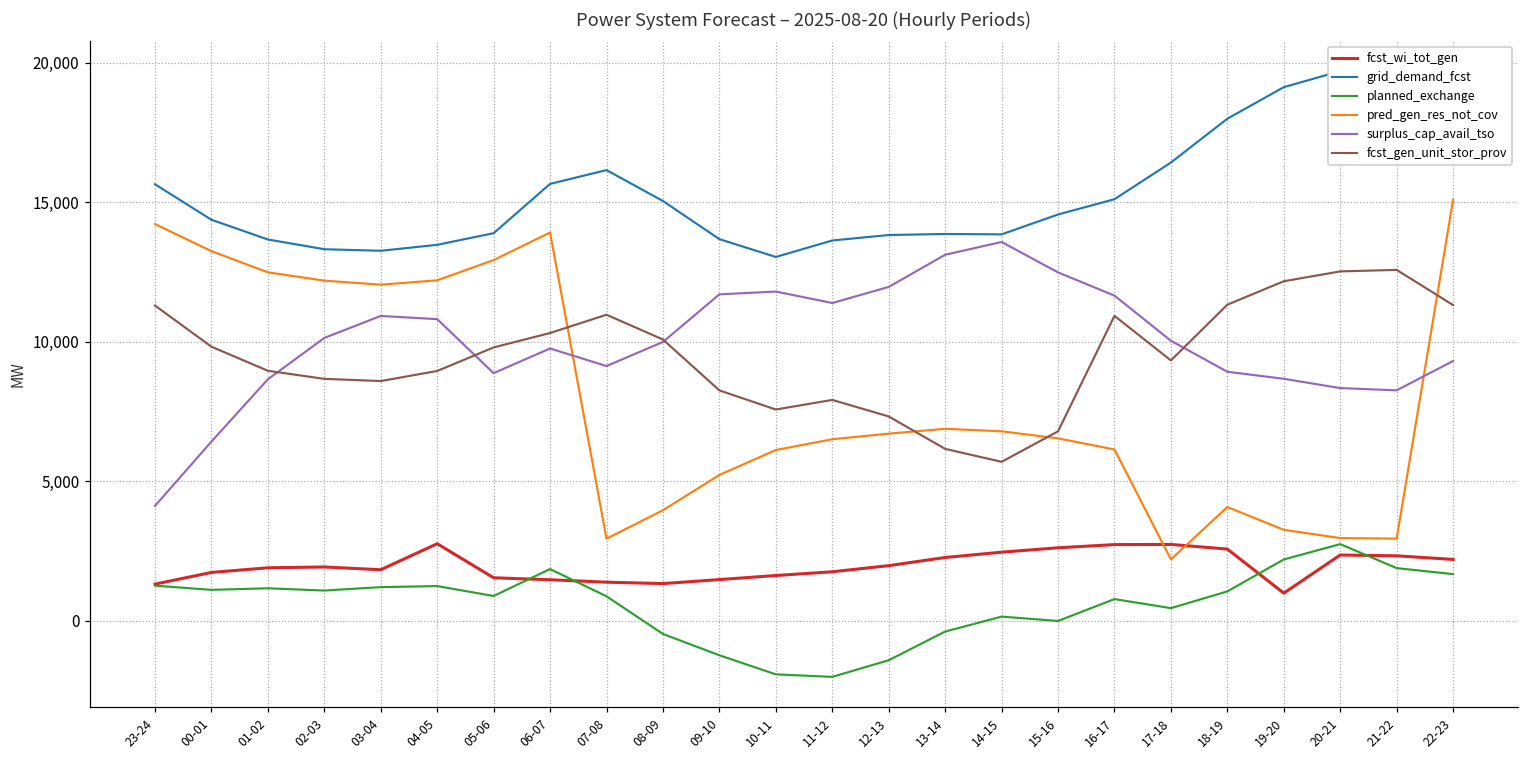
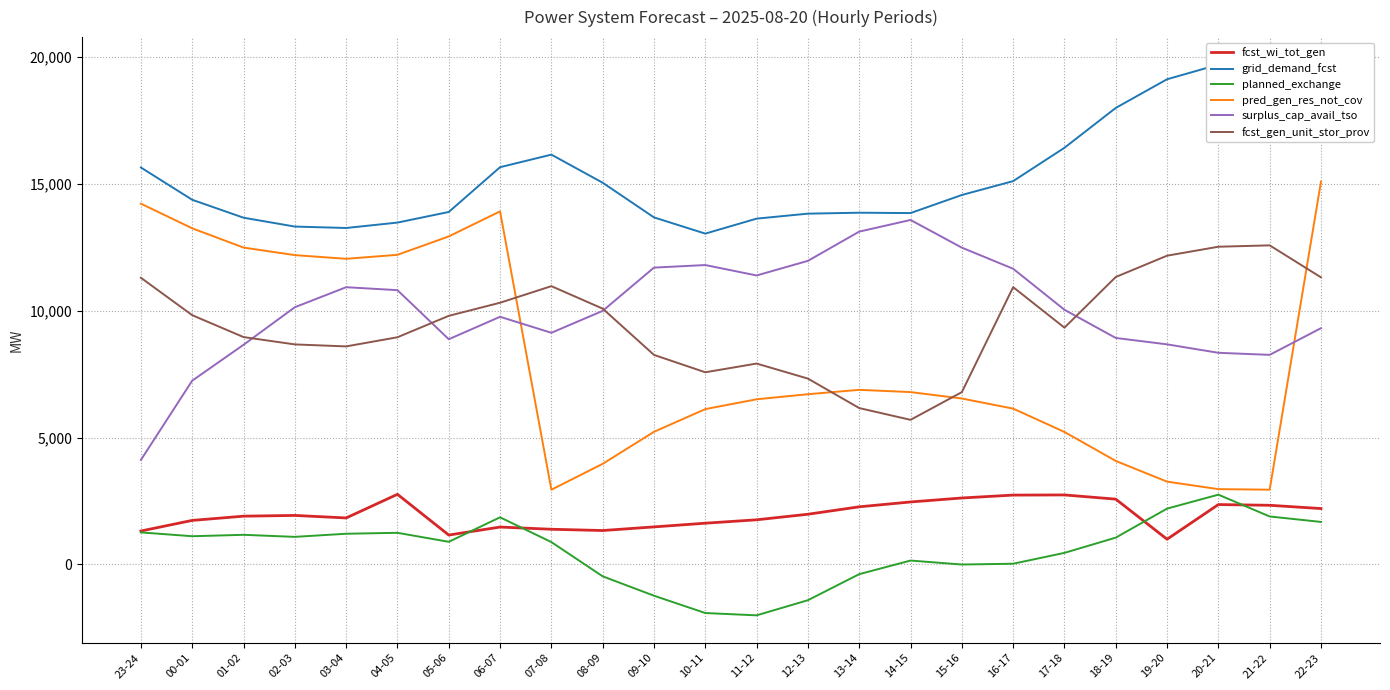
  {
    "fcst_wi_tot_gen": {
      "00-01": "1,700",
      "01-02": "1,900",
      "02-03": "1,900",
      "03-04": "1,800",
      "04-05": "2,800",
-     "05-06": "1,500",
+     "05-06": "1,200",
      "06-07": "1,500",
      "07-08": "1,400",
      "08-09": "1,300",
      "09-10": "1,500",
      "10-11": "1,600",
      "11-12": "1,800",
      "12-13": "2,000",
      "13-14": "2,300",
      "14-15": "2,500",
      "15-16": "2,600",
      "16-17": "2,700",
      "17-18": "2,700",
      "18-19": "2,600",
      "19-20": "1,000",
      "20-21": "2,400",
      "21-22": "2,300",
      "22-23": "2,200"
    },
    "grid_demand_fcst": {
      "23-24": "15,600",
      "00-01": "14,400",
      "01-02": "13,700",
      "02-03": "13,300",
      "03-04": "13,300",
      "04-05": "13,500",
      "05-06": "13,900",
      "06-07": "15,700",
      "07-08": "16,200",
      "08-09": "15,000",
      "09-10": "13,700",
      "10-11": "13,000",
      "11-12": "13,600",
      "12-13": "13,800",
      "13-14": "13,900",
      "14-15": "13,800",
      "15-16": "14,600",
      "16-17": "15,100",
      "17-18": "16,400",
      "18-19": "18,000",
      "19-20": "19,100"
    },
    "planned_exchange": {
      "00-01": "1,100",
      "01-02": "1,200",
      "02-03": "1,100",
      "03-04": "1,200",
      "04-05": "1,200",
      "05-06": "900",
      "06-07": "1,900",
      "07-08": "900",
      "08-09": "-500",
      "09-10": "-1,200",
      "10-11": "-1,900",
      "11-12": "-2,000",
      "12-13": "-1,400",
      "13-14": "-400",
      "14-15": "100",
      "15-16": "0",
-     "16-17": "800",
+     "16-17": "0",
      "17-18": "500",
      "18-19": "1,100",
      "19-20": "2,200",
      "20-21": "2,700",
      "21-22": "1,900",
      "22-23": "1,700"
    },
    "pred_gen_res_not_cov": {
      "23-24": "14,200",
      "00-01": "13,200",
      "01-02": "12,500",
      "02-03": "12,200",
      "03-04": "12,000",
      "04-05": "12,200",
      "05-06": "12,900",
      "06-07": "13,900",
      "07-08": "2,900",
      "08-09": "4,000",
      "09-10": "5,200",
      "10-11": "6,100",
      "11-12": "6,500",
      "12-13": "6,700",
      "13-14": "6,900",
      "14-15": "6,800",
      "15-16": "6,500",
      "16-17": "6,100",
-     "17-18": "2,200",
+     "17-18": "5,200",
      "18-19": "4,100",
      "19-20": "3,300",
      "20-21": "3,000",
      "21-22": "2,900",
      "22-23": "15,100"
    },
    "surplus_cap_avail_tso": {
      "23-24": "4,100",
-     "00-01": "6,400",
+     "00-01": "7,200",
      "01-02": "8,700",
      "02-03": "10,100",
      "03-04": "10,900",
      "04-05": "10,800",
      "05-06": "8,900",
      "06-07": "9,800",
      "07-08": "9,100",
      "09-10": "11,700",
      "10-11": "11,800",
      "11-12": "11,400",
      "12-13": "12,000",
      "13-14": "13,100",
      "14-15": "13,600",
      "15-16": "12,500",
      "16-17": "11,700",
      "17-18": "10,000",
      "18-19": "8,900",
      "19-20": "8,700",
      "20-21": "8,300",
      "21-22": "8,300",
      "22-23": "9,300"
    },
    "fcst_gen_unit_stor_prov": {
      "23-24": "11,300",
      "00-01": "9,800",
      "01-02": "9,000",
      "02-03": "8,700",
      "03-04": "8,600",
      "04-05": "9,000",
      "05-06": "9,800",
      "06-07": "10,300",
      "07-08": "11,000",
      "09-10": "8,300",
      "10-11": "7,600",
      "11-12": "7,900",
      "12-13": "7,300",
      "13-14": "6,200",
      "14-15": "5,700",
      "15-16": "6,800",
      "16-17": "10,900",
      "17-18": "9,300",
      "18-19": "11,300",
      "19-20": "12,200",
      "20-21": "12,500",
      "21-22": "12,600",
      "22-23": "11,300"
    }
  }
